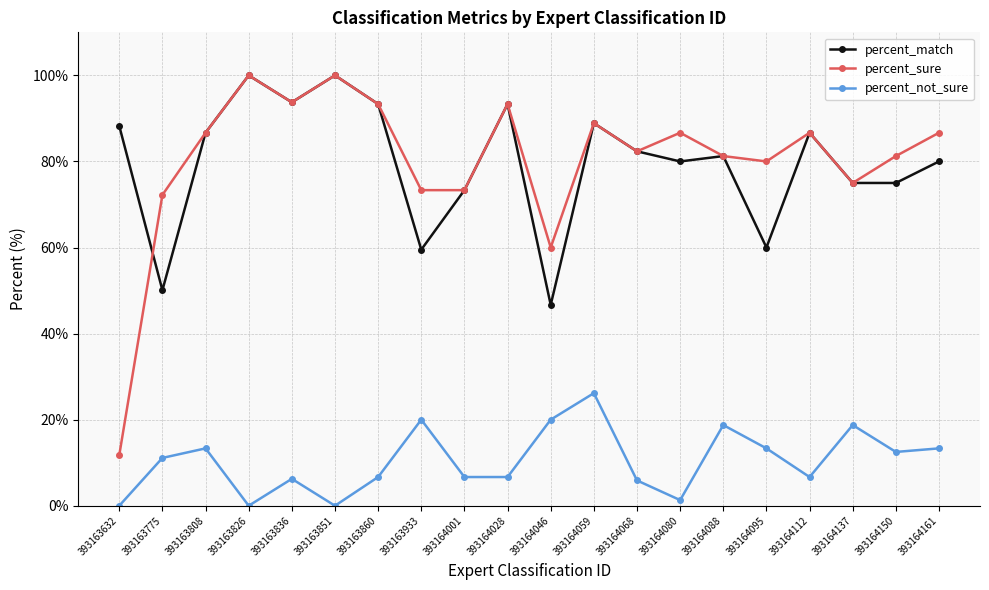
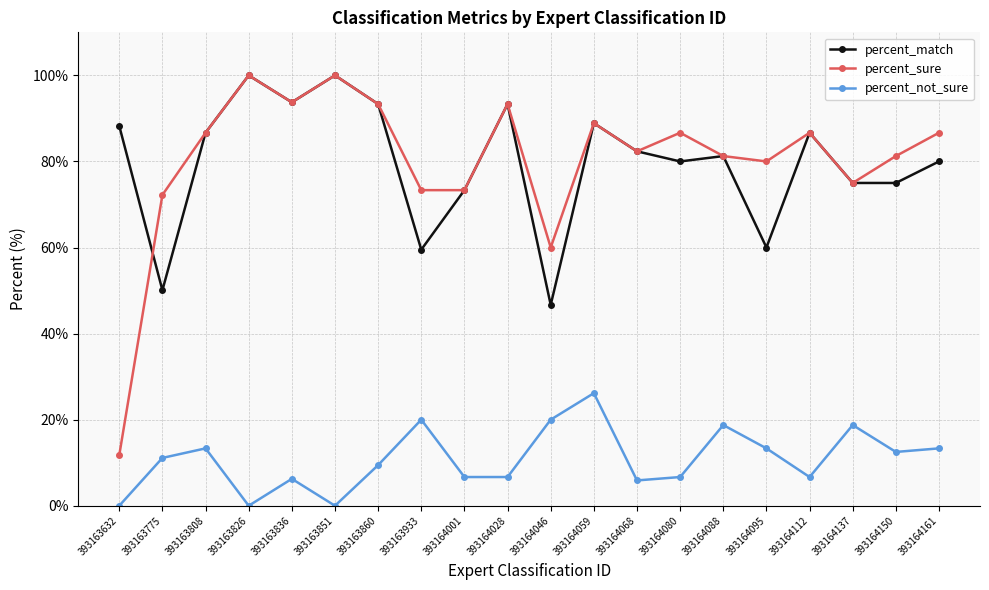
  {
    "percent_match": {
      "393163632": "88%",
      "393163775": "50%",
      "393163933": "60%",
      "393164046": "47%",
      "393164080": "80%",
      "393164095": "60%",
      "393164150": "75%",
      "393164161": "80%"
    },
    "percent_sure": {
      "393163632": "12%",
      "393163775": "72%",
      "393163933": "73%",
      "393164046": "60%",
      "393164080": "87%",
      "393164095": "80%",
      "393164150": "81%",
      "393164161": "87%"
    },
    "percent_not_sure": {
      "393163632": "0%",
      "393163775": "11%",
      "393163808": "13%",
      "393163826": "0%",
      "393163836": "6%",
      "393163851": "0%",
-     "393163860": "7%",
+     "393163860": "9%",
      "393163933": "20%",
      "393164001": "7%",
      "393164028": "7%",
      "393164046": "20%",
      "393164059": "26%",
      "393164068": "6%",
-     "393164080": "1%",
+     "393164080": "7%",
      "393164088": "19%",
      "393164095": "13%",
      "393164112": "7%",
      "393164137": "19%",
      "393164150": "13%",
      "393164161": "13%"
    }
  }
